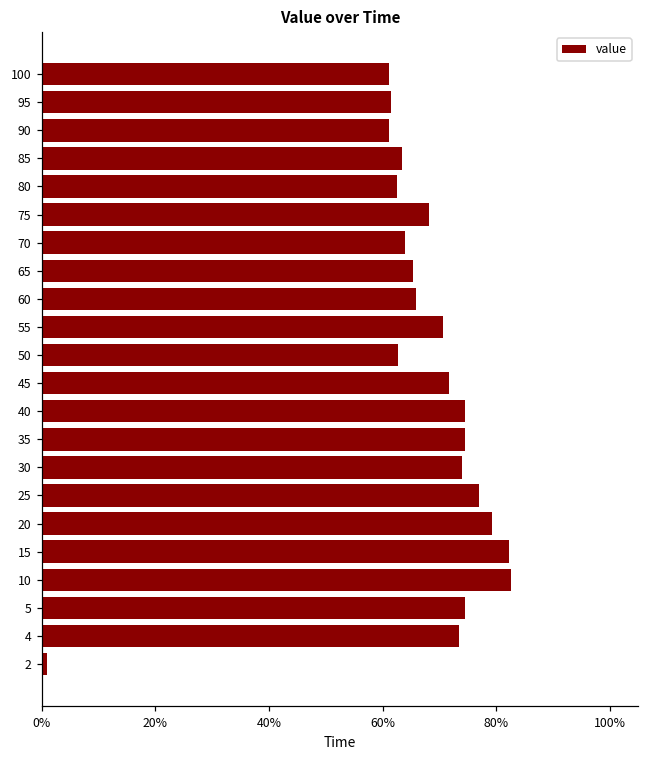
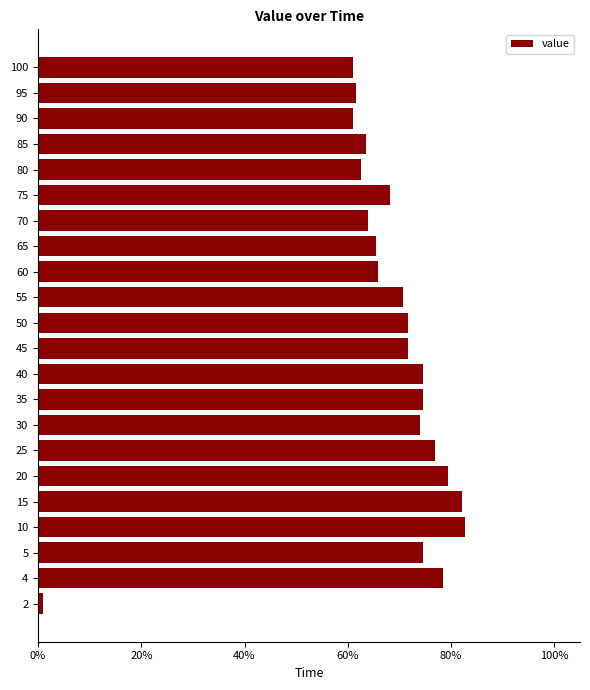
  {
    "100": "61%",
    "95": "62%",
    "90": "61%",
    "85": "64%",
    "80": "63%",
    "75": "68%",
    "70": "64%",
    "65": "65%",
    "60": "66%",
    "55": "71%",
-   "50": "63%",
+   "50": "72%",
    "45": "72%",
    "40": "75%",
    "35": "75%",
    "30": "74%",
    "25": "77%",
    "20": "79%",
    "15": "82%",
    "10": "83%",
    "5": "75%",
-   "4": "74%",
+   "4": "79%",
    "2": "1%"
  }
